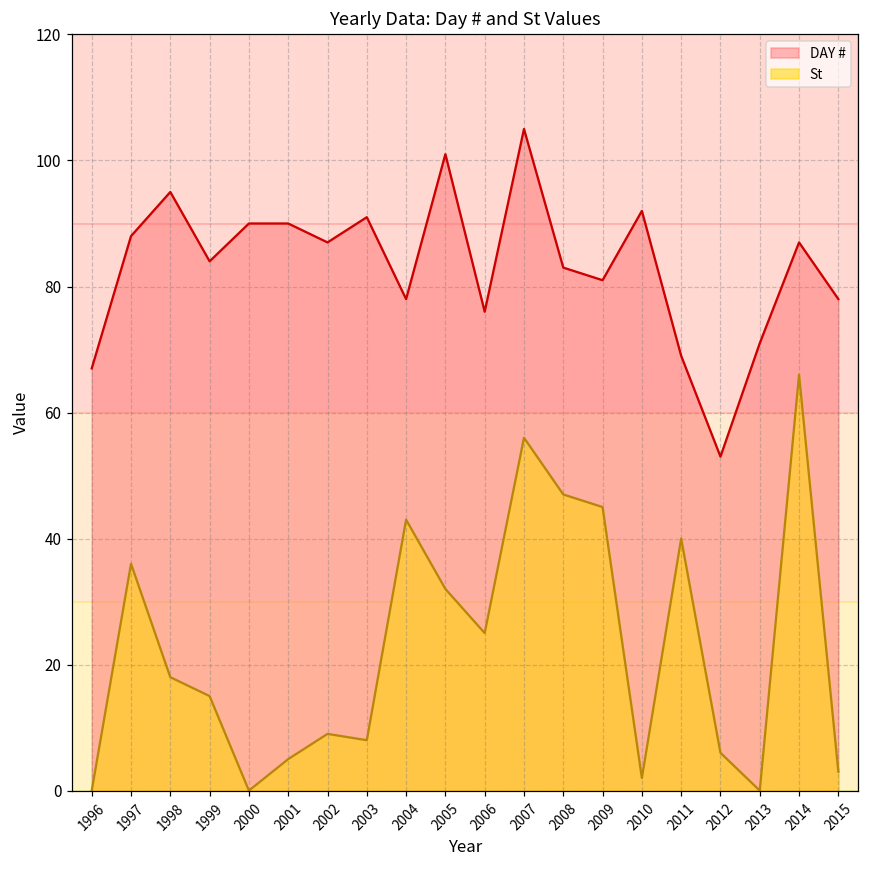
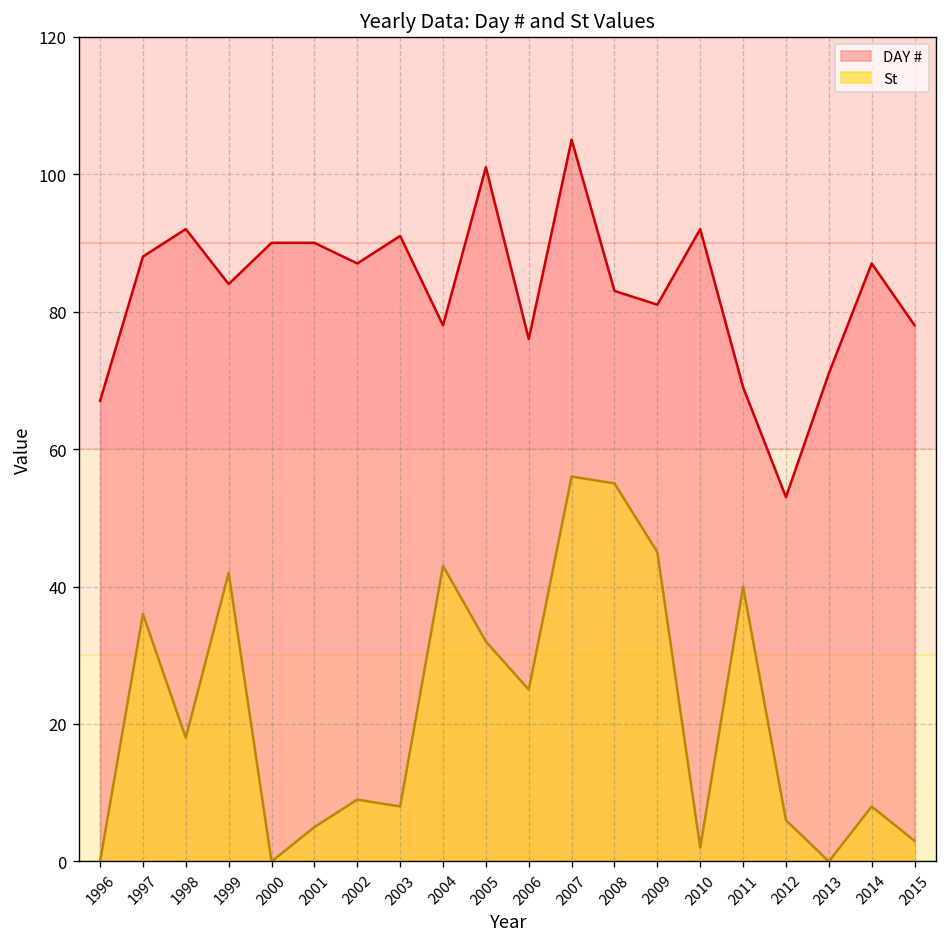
  {
    "DAY #": {
      "1996": 67,
      "1997": 88,
-     "1998": 95,
+     "1998": 92,
      "1999": 84,
      "2000": 90,
      "2001": 90,
      "2002": 87,
      "2003": 91,
      "2004": 78,
      "2005": 101,
      "2006": 76,
      "2007": 105,
      "2008": 83,
      "2009": 81,
      "2010": 92,
      "2011": 69,
      "2012": 53,
      "2013": 71,
      "2014": 87,
      "2015": 78
    },
    "St": {
      "1996": 0,
      "1997": 36,
      "1998": 18,
-     "1999": 15,
+     "1999": 42,
      "2000": 0,
      "2001": 5,
      "2002": 9,
      "2003": 8,
      "2004": 43,
      "2005": 32,
      "2006": 25,
      "2007": 56,
-     "2008": 47,
+     "2008": 55,
      "2009": 45,
      "2010": 2,
      "2011": 40,
      "2012": 6,
      "2013": 0,
-     "2014": 66,
+     "2014": 8,
      "2015": 3
    }
  }
